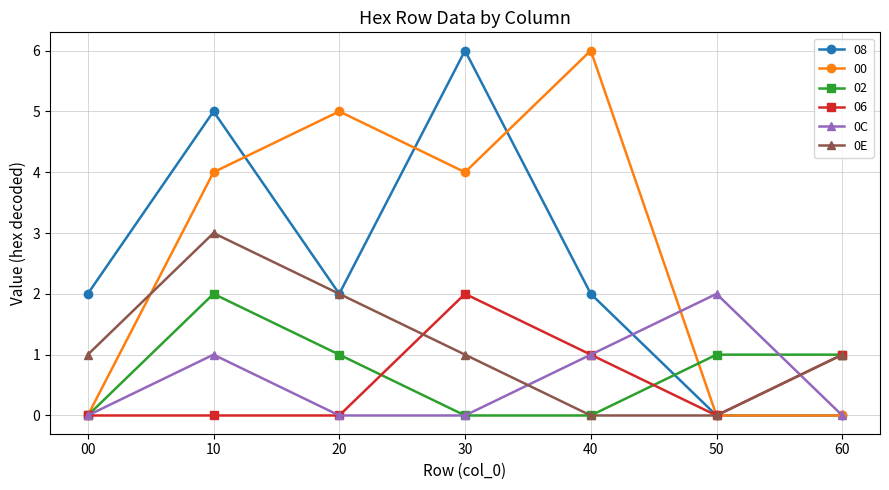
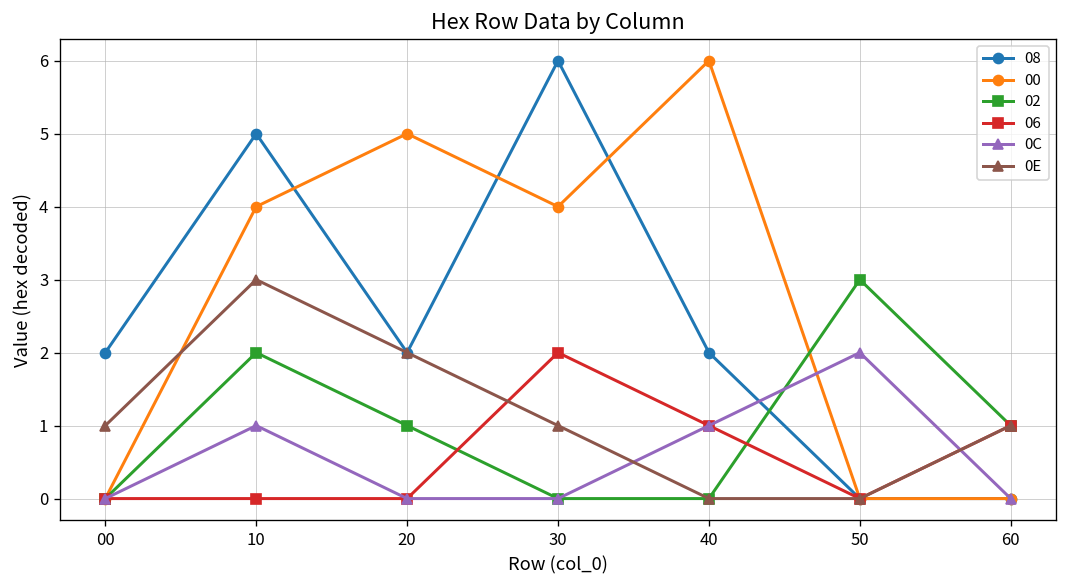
  {
    "08": {
      "00": 2,
      "10": 5,
      "30": 6,
      "40": 2
    },
    "00": {
      "10": 4,
      "20": 5,
      "30": 4,
      "40": 6
    },
    "02": {
      "10": 2,
      "20": 1,
-     "50": 1
+     "50": 3
    },
    "06": {
      "10": 0,
      "30": 2
    },
    "0C": {
      "10": 1,
      "50": 2
    },
    "0E": {
      "00": 1,
      "10": 3,
      "30": 1
    }
  }
